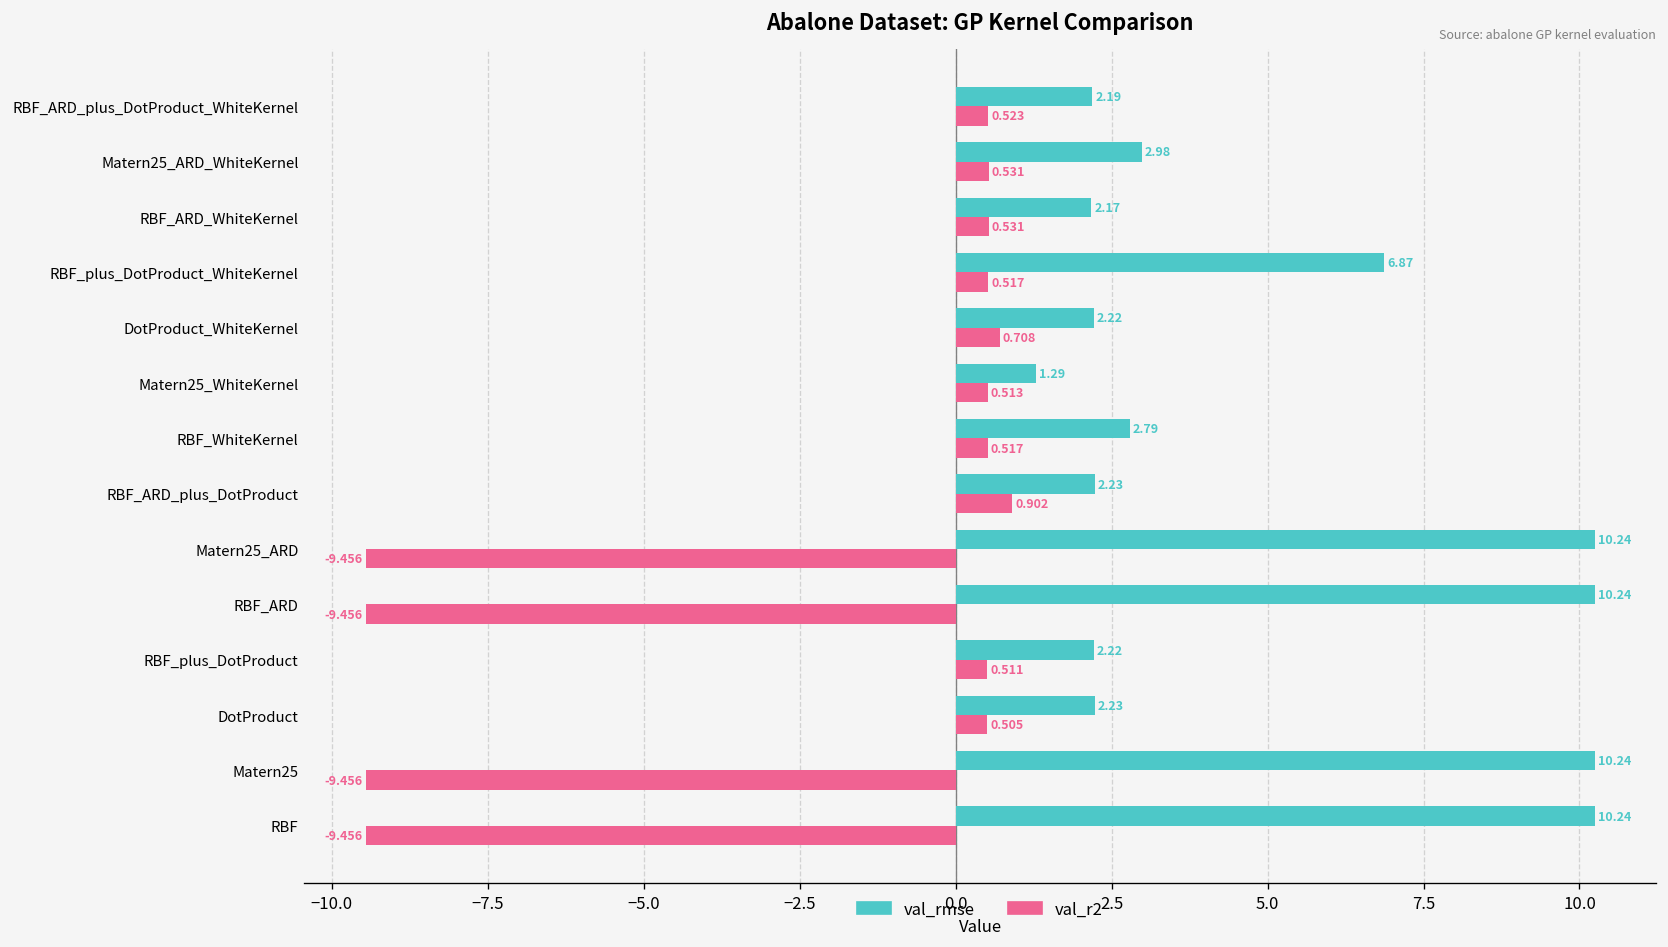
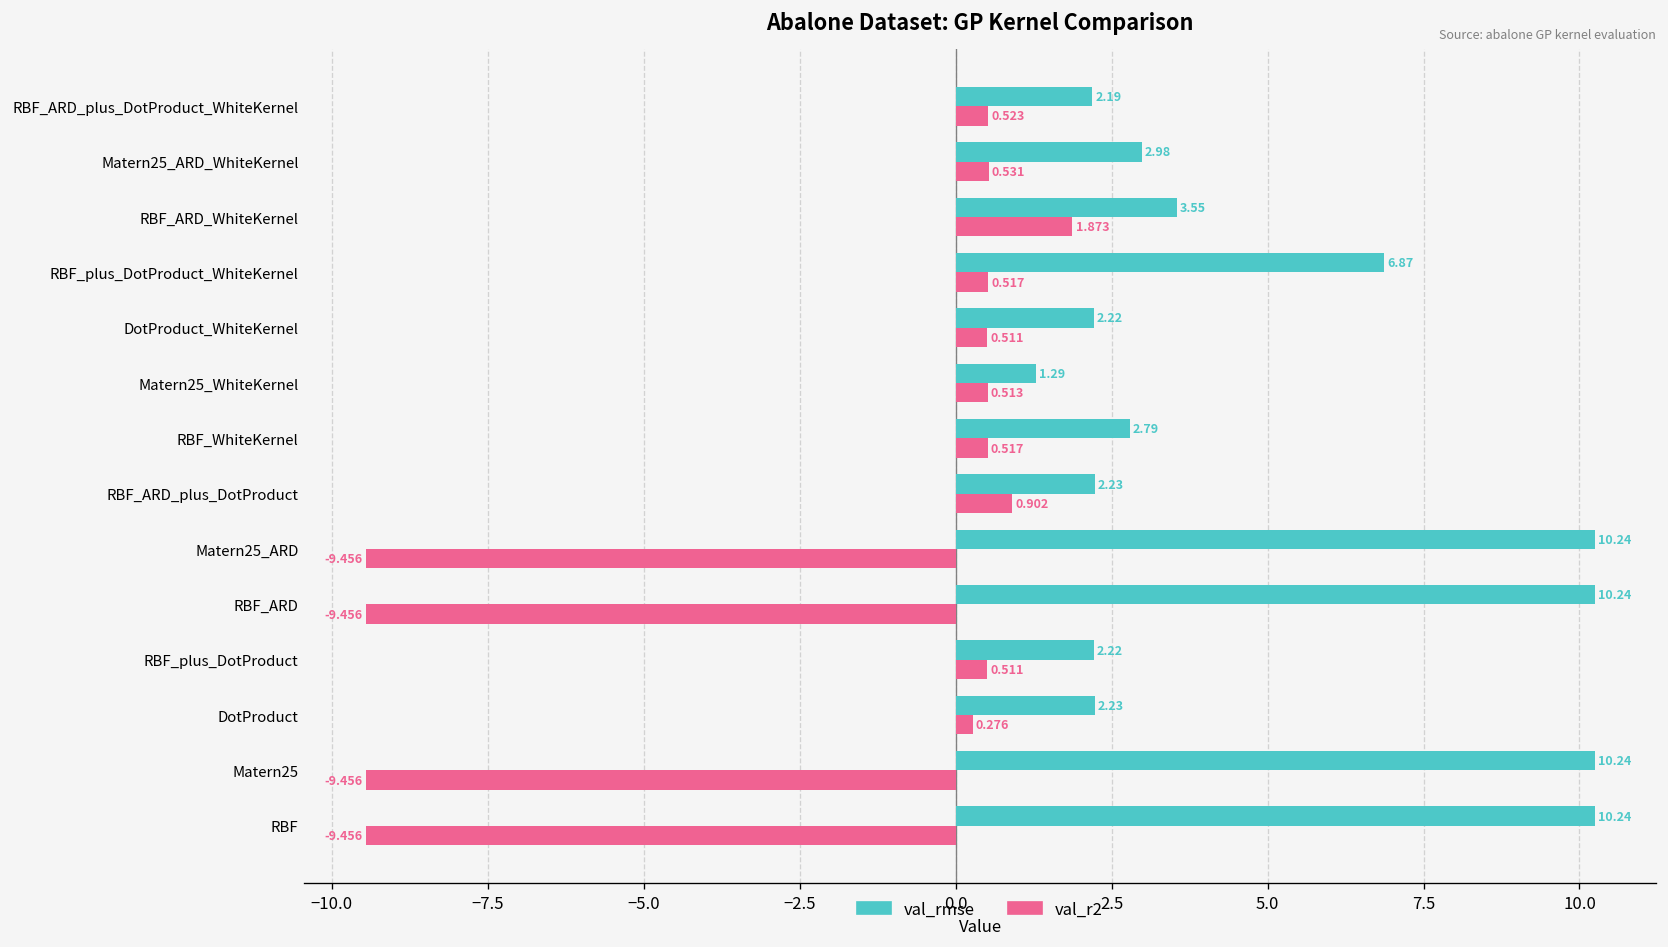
  {
    "val_rmse": {
      "RBF_ARD_plus_DotProduct_WhiteKernel": 2.19,
      "Matern25_ARD_WhiteKernel": 2.98,
-     "RBF_ARD_WhiteKernel": 2.17,
+     "RBF_ARD_WhiteKernel": 3.55,
      "RBF_plus_DotProduct_WhiteKernel": 6.87,
      "DotProduct_WhiteKernel": 2.22,
      "Matern25_WhiteKernel": 1.29,
      "RBF_WhiteKernel": 2.79,
      "RBF_ARD_plus_DotProduct": 2.23,
      "Matern25_ARD": 10.24,
      "RBF_ARD": 10.24,
      "RBF_plus_DotProduct": 2.22,
      "DotProduct": 2.23,
      "Matern25": 10.24,
      "RBF": 10.24
    },
    "val_r2": {
      "RBF_ARD_plus_DotProduct_WhiteKernel": 0.523,
      "Matern25_ARD_WhiteKernel": 0.531,
-     "RBF_ARD_WhiteKernel": 0.531,
+     "RBF_ARD_WhiteKernel": 1.873,
      "RBF_plus_DotProduct_WhiteKernel": 0.517,
-     "DotProduct_WhiteKernel": 0.708,
+     "DotProduct_WhiteKernel": 0.511,
      "Matern25_WhiteKernel": 0.513,
      "RBF_WhiteKernel": 0.517,
      "RBF_ARD_plus_DotProduct": 0.902,
      "Matern25_ARD": -9.456,
      "RBF_ARD": -9.456,
      "RBF_plus_DotProduct": 0.511,
-     "DotProduct": 0.505,
+     "DotProduct": 0.276,
      "Matern25": -9.456,
      "RBF": -9.456
    }
  }
